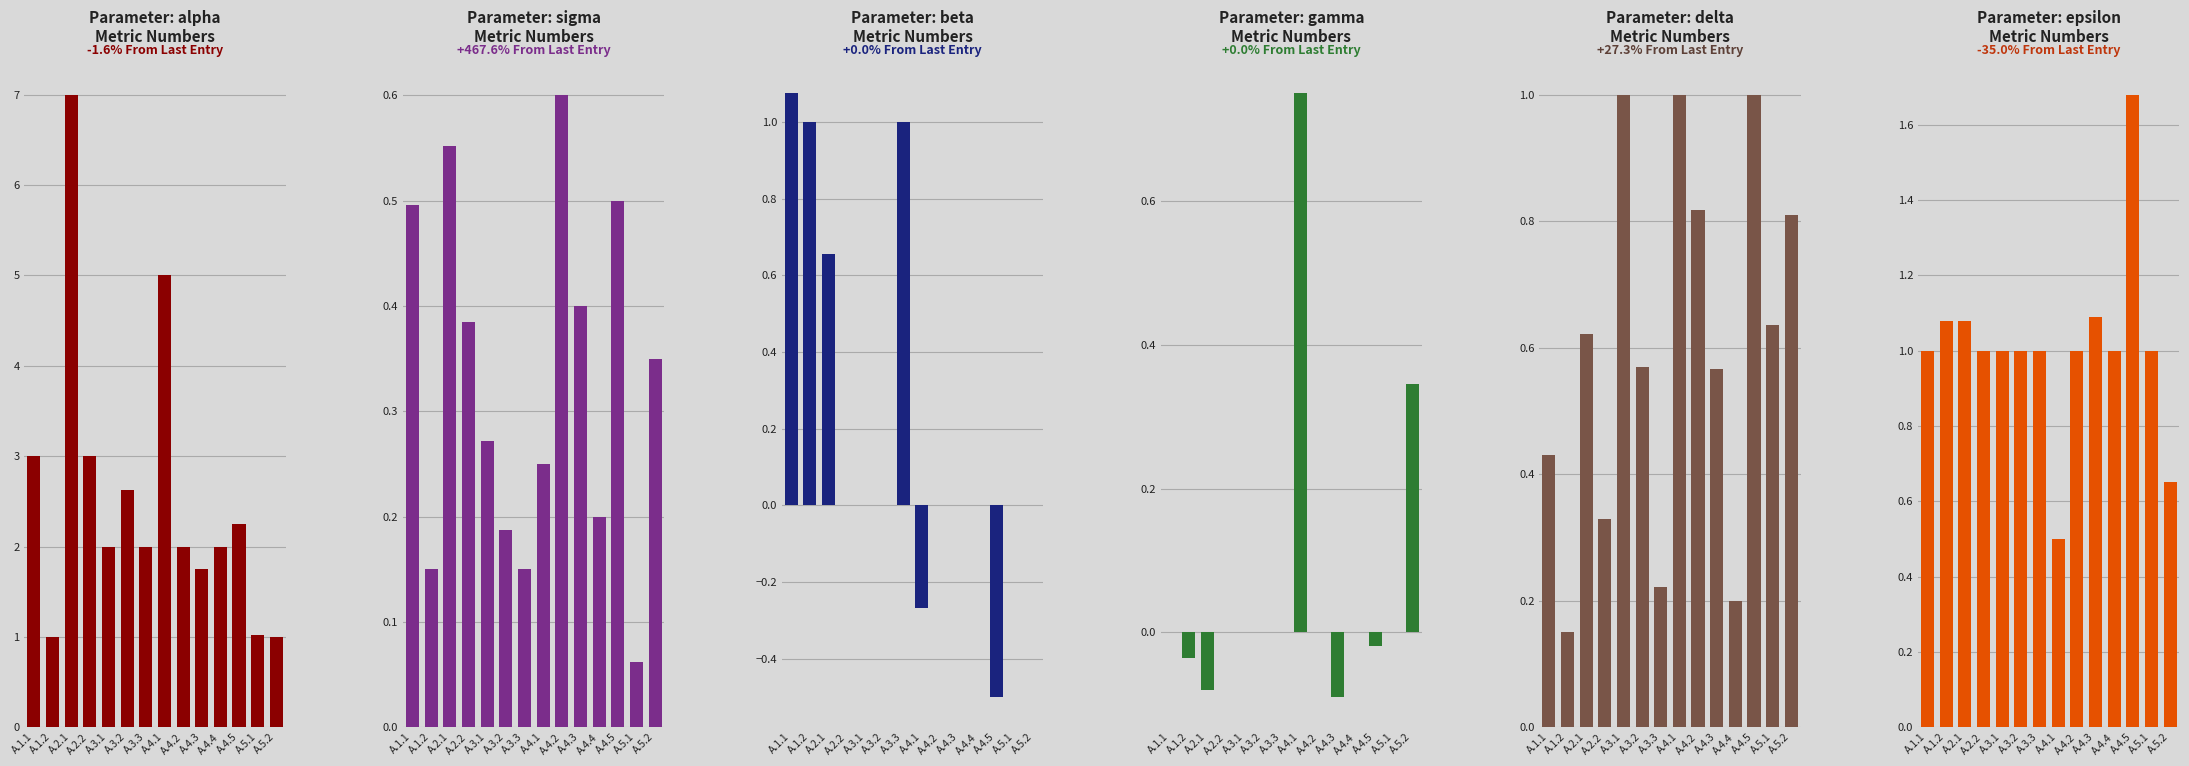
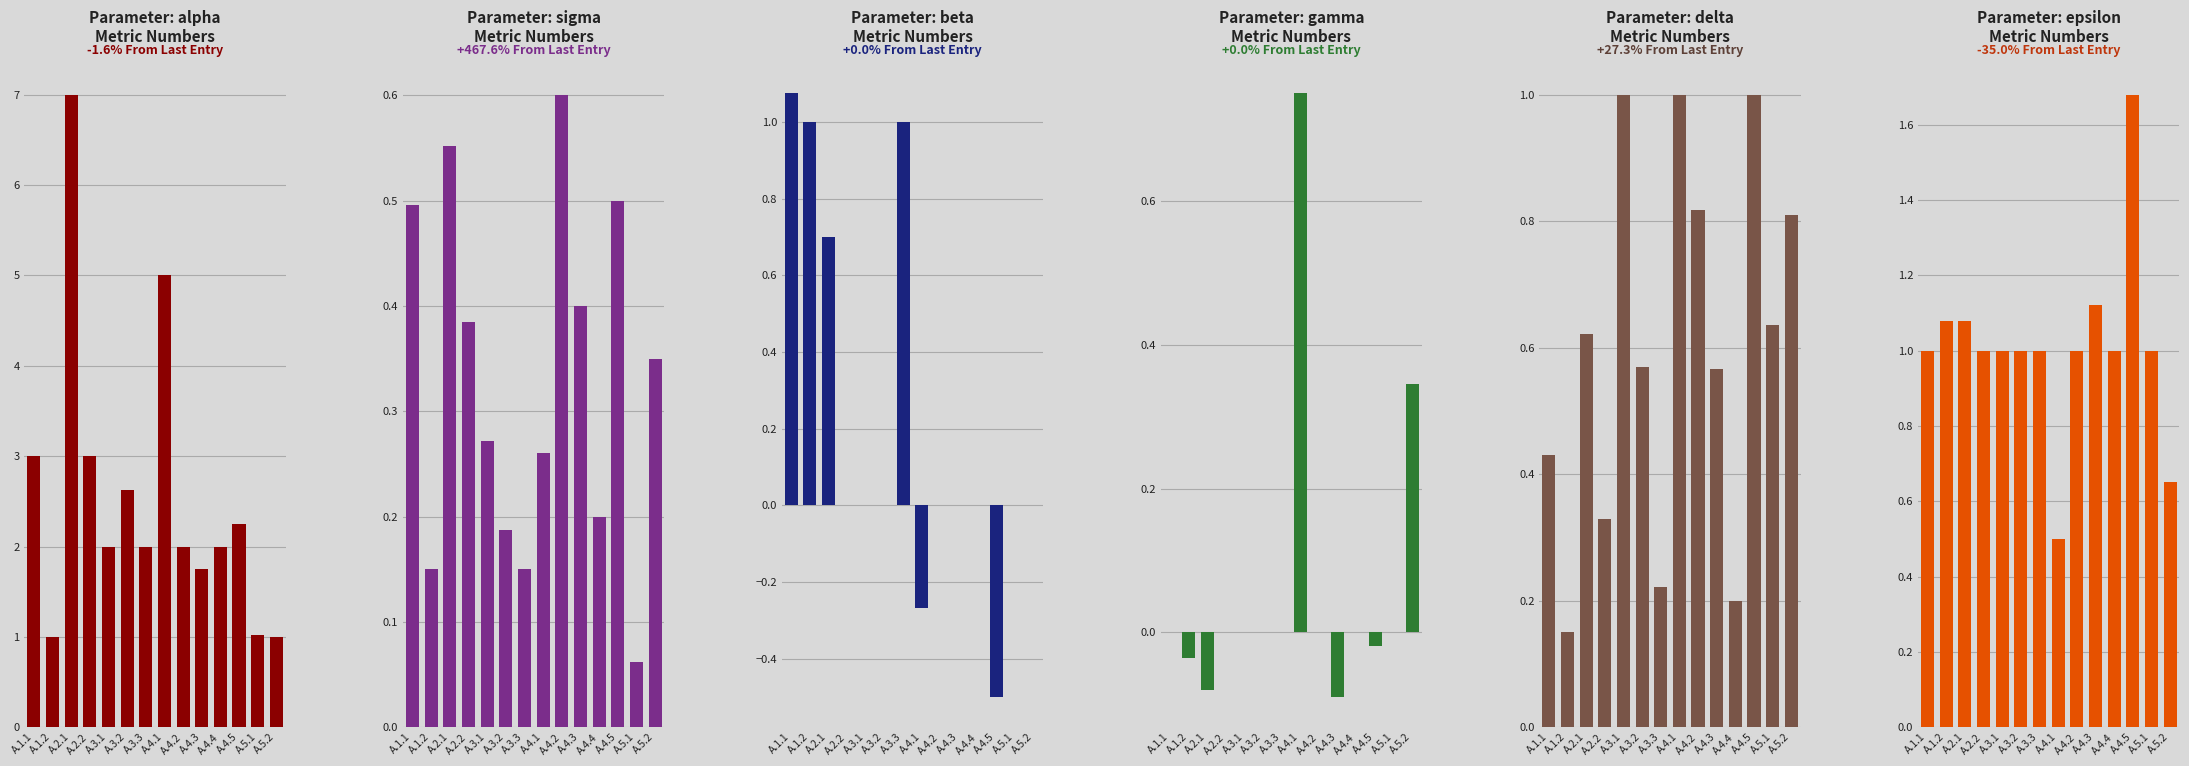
  {
    "Parameter: alpha Metric Numbers": {
      "A.1.1": 3.0,
      "A.1.2": 1.0,
      "A.2.1": 7.0,
      "A.2.2": 3.0,
      "A.3.1": 2.0,
      "A.3.2": 2.6,
      "A.3.3": 2.0,
      "A.4.1": 5.0,
      "A.4.2": 2.0,
      "A.4.3": 1.8,
      "A.4.4": 2.0,
      "A.4.5": 2.3,
      "A.5.1": 1.0,
      "A.5.2": 1.0
    },
    "Parameter: sigma Metric Numbers": {
      "A.1.1": 0.496,
      "A.1.2": 0.15,
      "A.2.1": 0.55,
      "A.2.2": 0.384,
      "A.3.1": 0.27,
      "A.3.2": 0.187,
      "A.3.3": 0.15,
-     "A.4.1": 0.25,
+     "A.4.1": 0.26,
      "A.4.2": 0.60,
      "A.4.3": 0.40,
      "A.4.4": 0.20,
      "A.4.5": 0.50,
      "A.5.1": 0.06,
      "A.5.2": 0.35
    },
    "Parameter: beta Metric Numbers": {
      "A.1.1": 1.07,
      "A.1.2": 1.00,
-     "A.2.1": 0.65,
+     "A.2.1": 0.70,
      "A.2.2": 0.00,
      "A.3.1": 0.00,
      "A.3.2": 0.00,
      "A.3.3": 1.00,
      "A.4.1": -0.27,
      "A.4.2": 0.00,
      "A.4.3": 0.00,
      "A.4.4": 0.00,
      "A.4.5": -0.50,
      "A.5.1": 0.00,
      "A.5.2": 0.00
    },
    "Parameter: gamma Metric Numbers": {
      "A.1.2": -0.04,
      "A.2.1": -0.08,
      "A.2.2": 0.00,
      "A.3.1": 0.00,
      "A.3.2": 0.00,
      "A.3.3": 0.00,
      "A.4.1": 0.75,
      "A.4.2": 0.00,
      "A.4.3": -0.09,
      "A.4.4": 0.00,
      "A.4.5": -0.02,
      "A.5.1": 0.00,
      "A.5.2": 0.35
    },
    "Parameter: delta Metric Numbers": {
      "A.1.1": 0.43,
      "A.1.2": 0.15,
      "A.2.1": 0.62,
      "A.2.2": 0.33,
      "A.3.1": 1.00,
      "A.3.2": 0.57,
      "A.3.3": 0.22,
      "A.4.1": 1.00,
      "A.4.2": 0.82,
      "A.4.3": 0.57,
      "A.4.4": 0.20,
      "A.4.5": 1.00,
      "A.5.1": 0.64,
      "A.5.2": 0.81
    },
    "Parameter: epsilon Metric Numbers": {
      "A.1.1": 1.00,
      "A.1.2": 1.08,
      "A.2.1": 1.08,
      "A.2.2": 1.00,
      "A.3.1": 1.00,
      "A.3.2": 1.00,
      "A.3.3": 1.00,
      "A.4.1": 0.50,
      "A.4.2": 1.00,
-     "A.4.3": 1.09,
+     "A.4.3": 1.12,
      "A.4.4": 1.00,
      "A.4.5": 1.68,
      "A.5.1": 1.00,
      "A.5.2": 0.65
    }
  }
